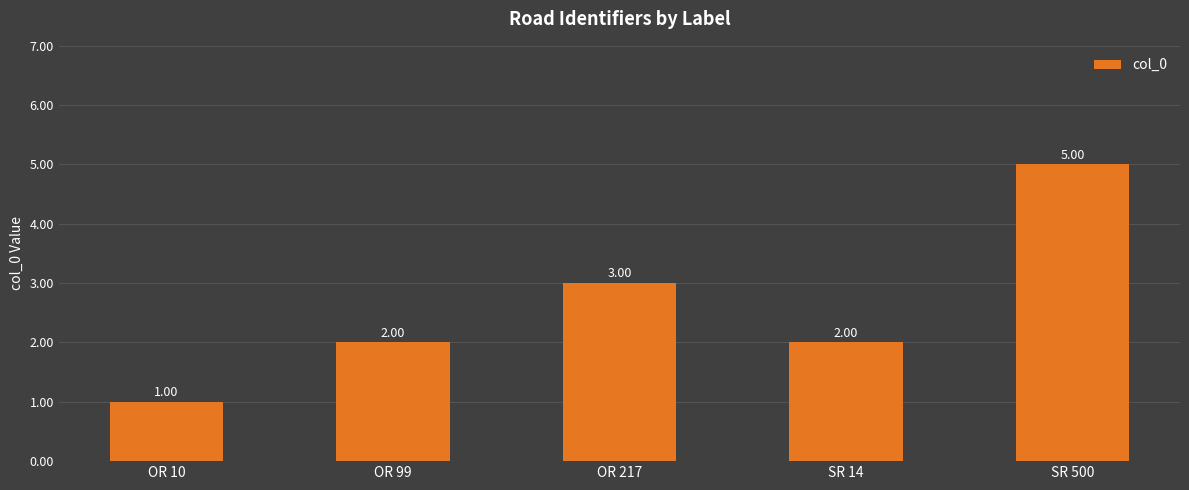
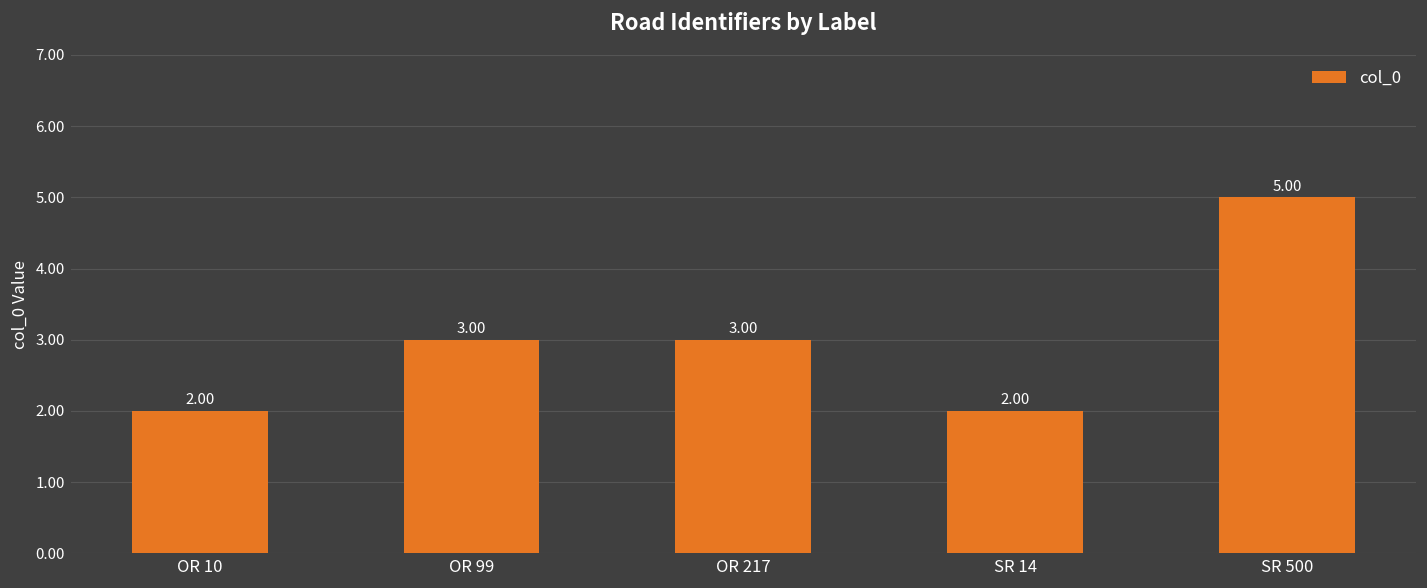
  {
-   "OR 10": 1.00,
-   "OR 99": 2.00,
+   "OR 10": 2.00,
+   "OR 99": 3.00,
    "OR 217": 3.00,
    "SR 14": 2.00,
    "SR 500": 5.00
  }
